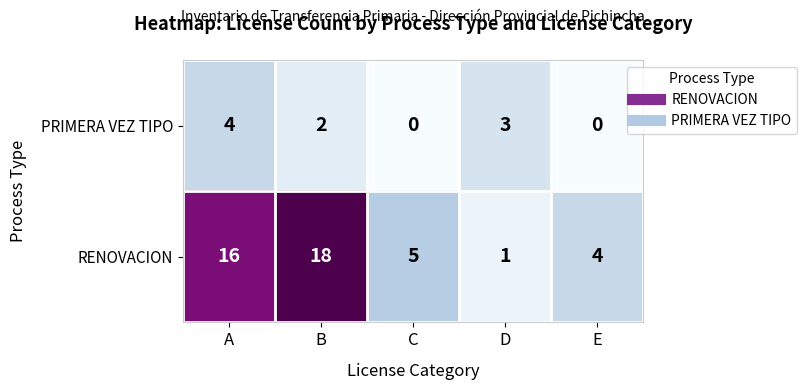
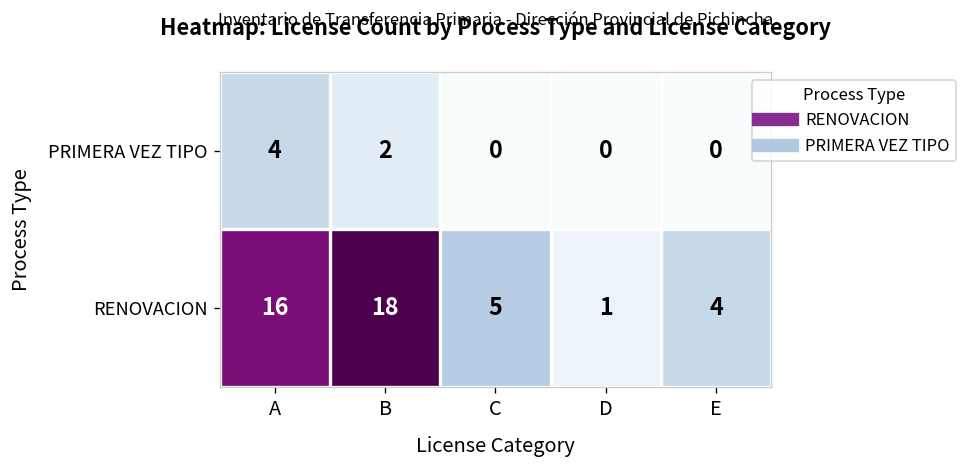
  {
    "PRIMERA VEZ TIPO": {
      "A": 4,
      "B": 2,
      "C": 0,
-     "D": 3,
+     "D": 0,
      "E": 0
    },
    "RENOVACION": {
      "A": 16,
      "B": 18,
      "C": 5,
      "D": 1,
      "E": 4
    }
  }
